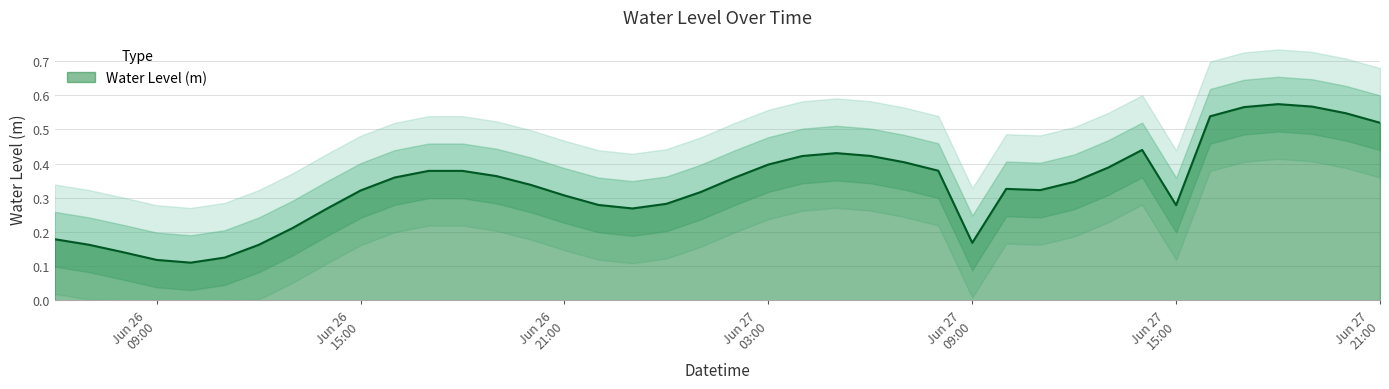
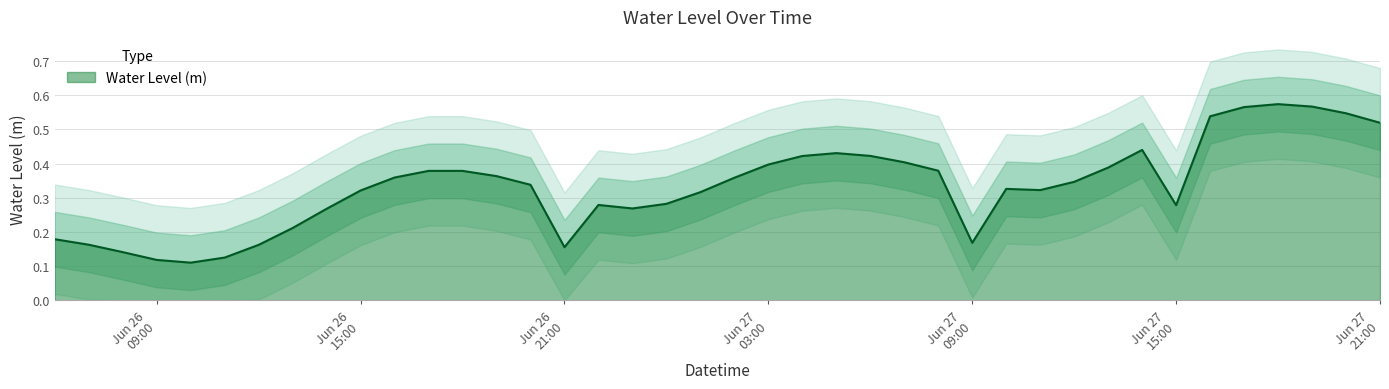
  {
    "Water Level (m)": {
      "Jun 26 09:00": 0.12,
      "Jun 26 15:00": 0.32,
-     "Jun 26 21:00": 0.31,
+     "Jun 26 21:00": 0.16,
      "Jun 27 03:00": 0.40,
      "Jun 27 09:00": 0.17,
      "Jun 27 15:00": 0.28,
      "Jun 27 21:00": 0.52
    }
  }
